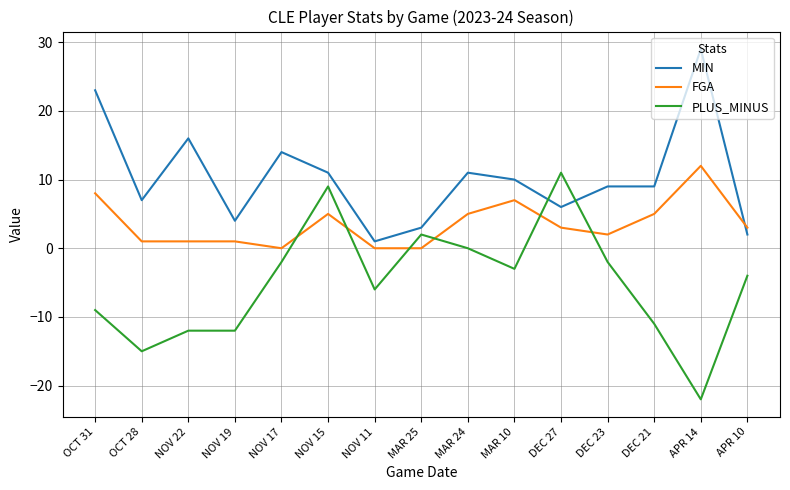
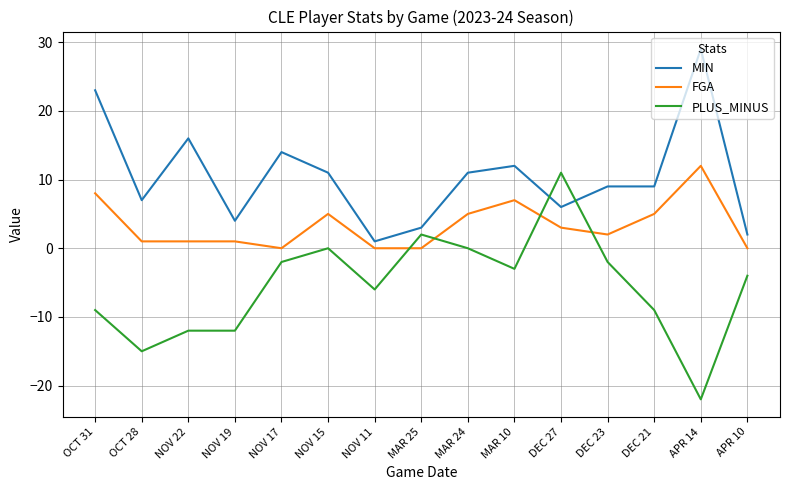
  {
    "MIN": {
      "OCT 31": 23,
      "OCT 28": 7,
      "NOV 22": 16,
      "NOV 19": 4,
      "NOV 17": 14,
      "NOV 15": 11,
      "NOV 11": 1,
      "MAR 25": 3,
      "MAR 24": 11,
-     "MAR 10": 10,
+     "MAR 10": 12,
      "DEC 27": 6,
      "DEC 23": 9,
      "DEC 21": 9,
      "APR 10": 2
    },
    "FGA": {
      "OCT 31": 8,
      "OCT 28": 1,
      "NOV 22": 1,
      "NOV 19": 1,
      "NOV 17": 0,
      "NOV 15": 5,
      "NOV 11": 0,
      "MAR 25": 0,
      "MAR 24": 5,
      "MAR 10": 7,
      "DEC 27": 3,
      "DEC 23": 2,
      "DEC 21": 5,
      "APR 14": 12,
-     "APR 10": 3
+     "APR 10": 0
    },
    "PLUS_MINUS": {
      "OCT 31": -9,
      "OCT 28": -15,
      "NOV 22": -12,
      "NOV 19": -12,
      "NOV 17": -2,
-     "NOV 15": 9,
+     "NOV 15": 0,
      "NOV 11": -6,
      "MAR 25": 2,
      "MAR 24": 0,
      "MAR 10": -3,
      "DEC 27": 11,
      "DEC 23": -2,
-     "DEC 21": -11,
+     "DEC 21": -9,
      "APR 14": -22,
      "APR 10": -4
    }
  }
